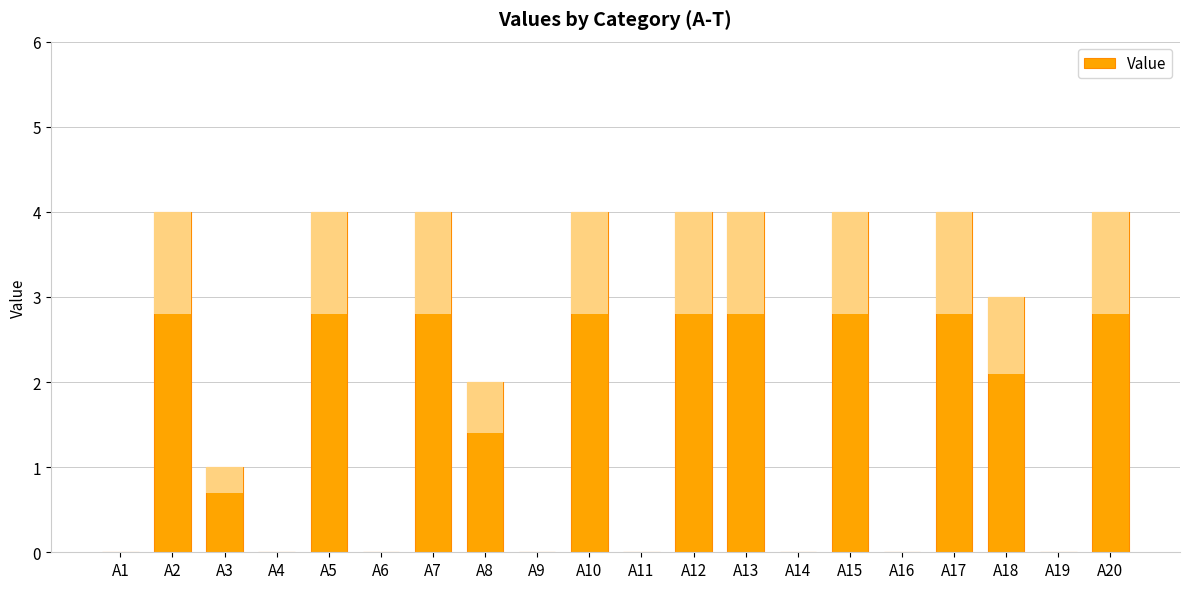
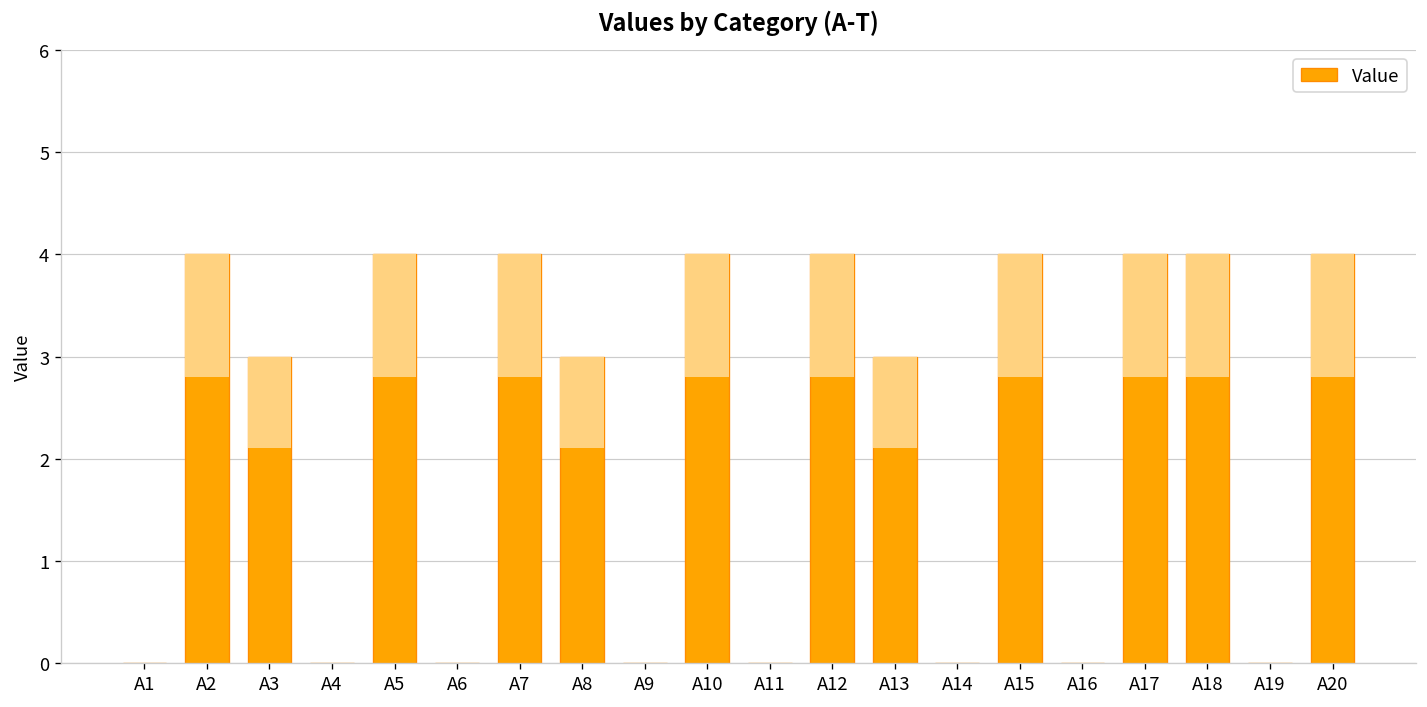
  {
    "Value": {
      "A1": 0,
      "A2": 4,
-     "A3": 1,
+     "A3": 3,
      "A4": 0,
      "A5": 4,
      "A6": 0,
      "A7": 4,
-     "A8": 2,
+     "A8": 3,
      "A9": 0,
      "A10": 4,
      "A11": 0,
      "A12": 4,
-     "A13": 4,
+     "A13": 3,
      "A14": 0,
      "A15": 4,
      "A16": 0,
      "A17": 4,
-     "A18": 3,
+     "A18": 4,
      "A19": 0,
      "A20": 4
    }
  }
